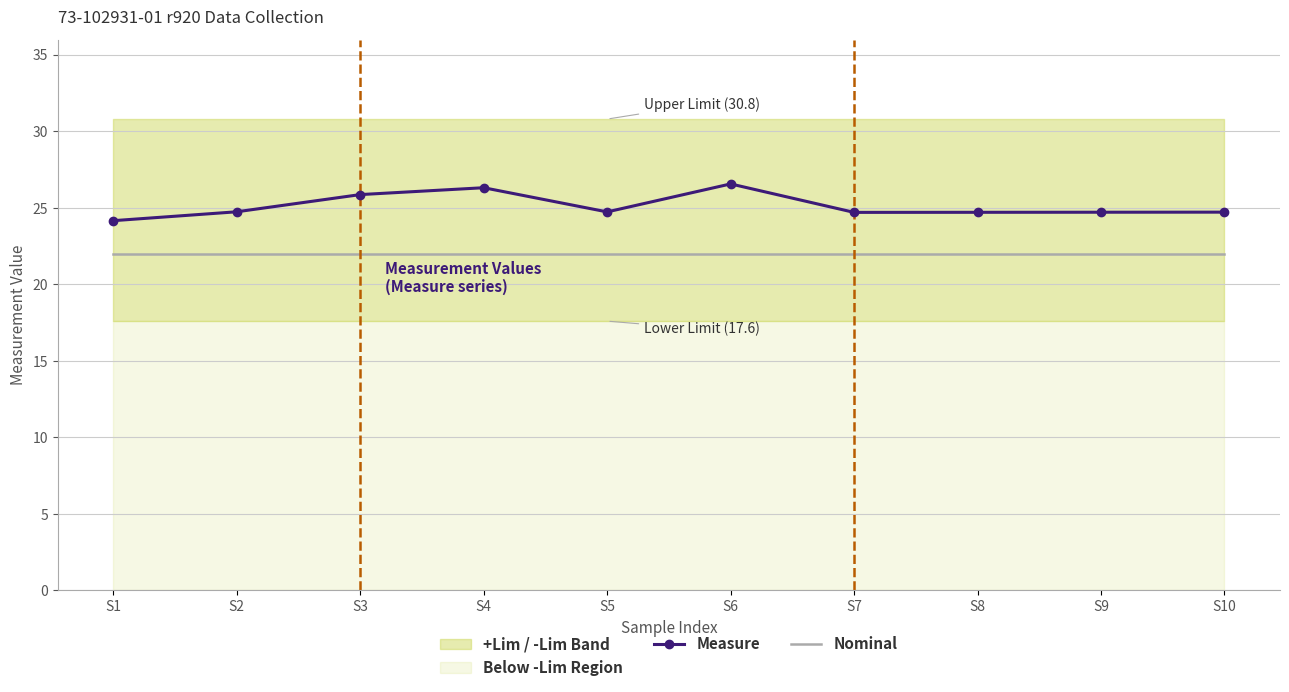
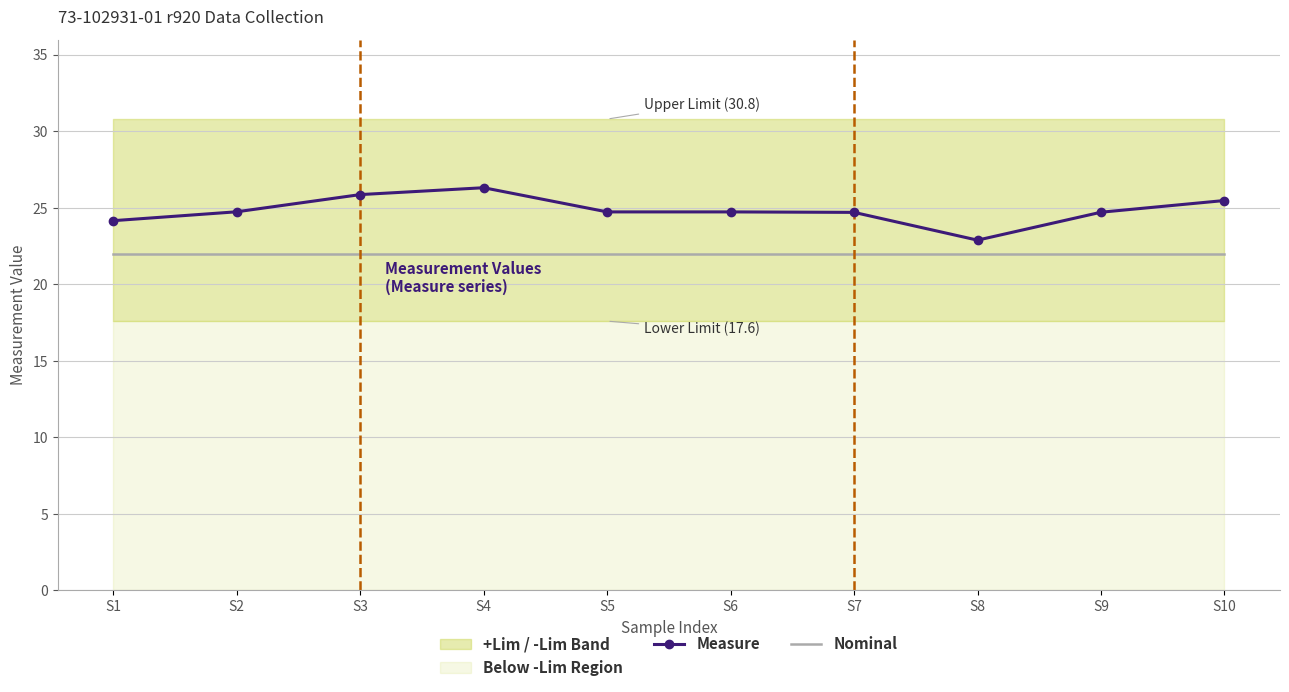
  {
    "Measure": {
      "S1": 24.2,
      "S2": 24.7,
      "S3": 25.9,
      "S4": 26.3,
      "S5": 24.7,
-     "S6": 26.6,
+     "S6": 24.7,
      "S7": 24.7,
-     "S8": 24.7,
+     "S8": 22.9,
      "S9": 24.7,
-     "S10": 24.7
+     "S10": 25.5
    },
    "Nominal": {
      "S1": 22.0,
      "S2": 22.0,
      "S3": 22.0,
      "S4": 22.0,
      "S5": 22.0,
      "S6": 22.0,
      "S7": 22.0,
      "S8": 22.0,
      "S9": 22.0,
      "S10": 22.0
    }
  }
